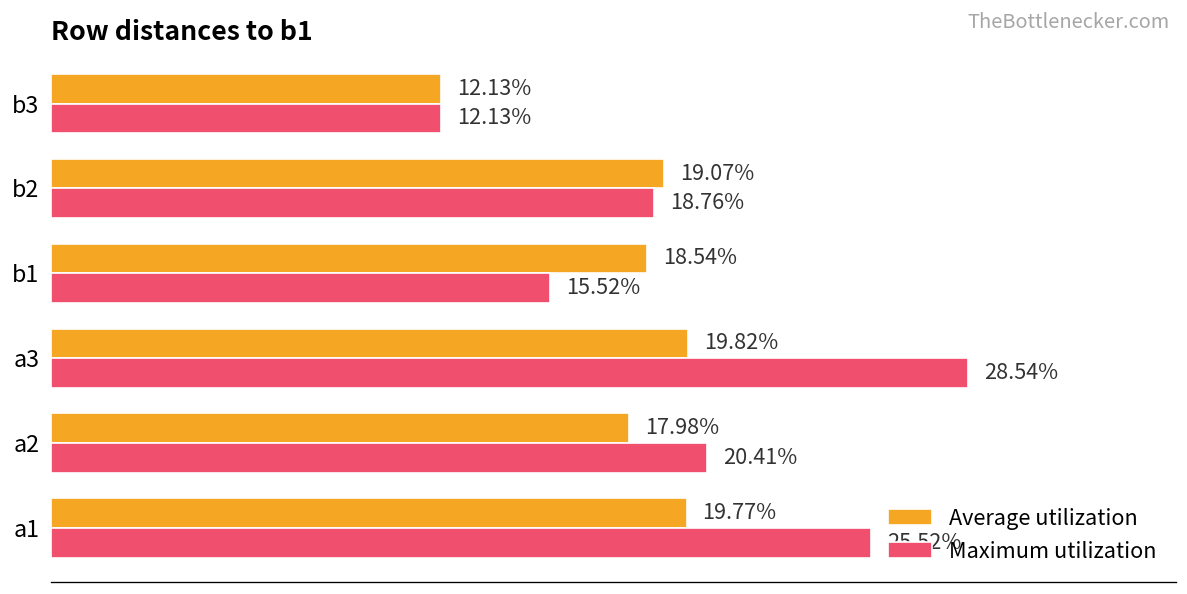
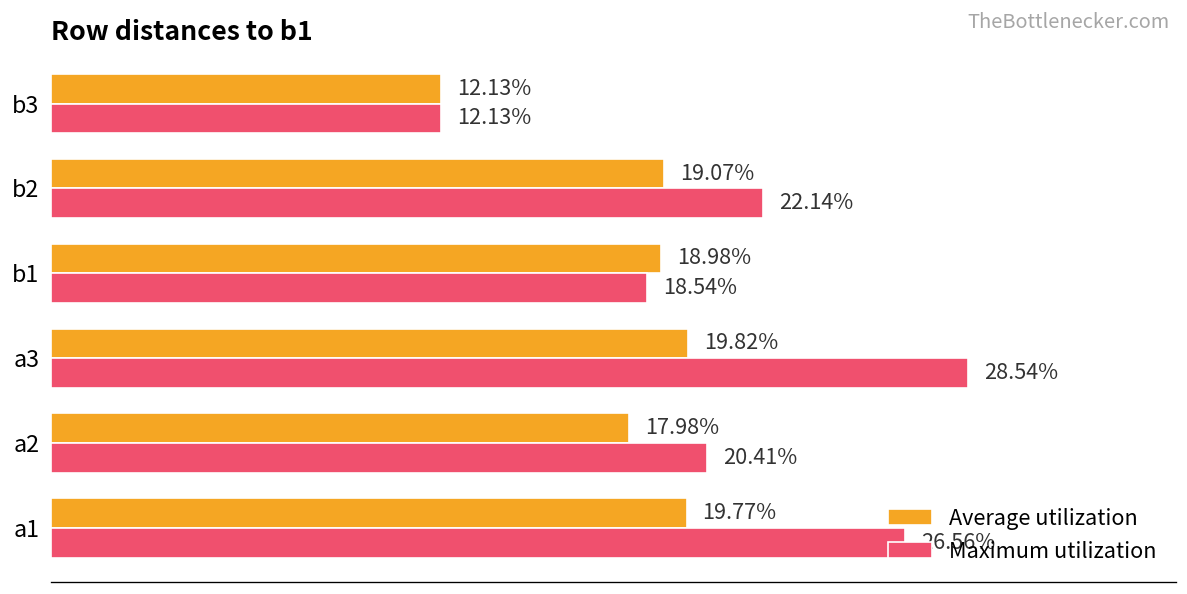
  {
    "Average utilization": {
      "b3": "12.13%",
      "b2": "19.07%",
-     "b1": "18.54%",
+     "b1": "18.98%",
      "a3": "19.82%",
      "a2": "17.98%",
      "a1": "19.77%"
    },
    "Maximum utilization": {
      "b3": "12.13%",
-     "b2": "18.76%",
-     "b1": "15.52%",
+     "b2": "22.14%",
+     "b1": "18.54%",
      "a3": "28.54%",
      "a2": "20.41%",
-     "a1": "25.52%"
+     "a1": "26.56%"
    }
  }
